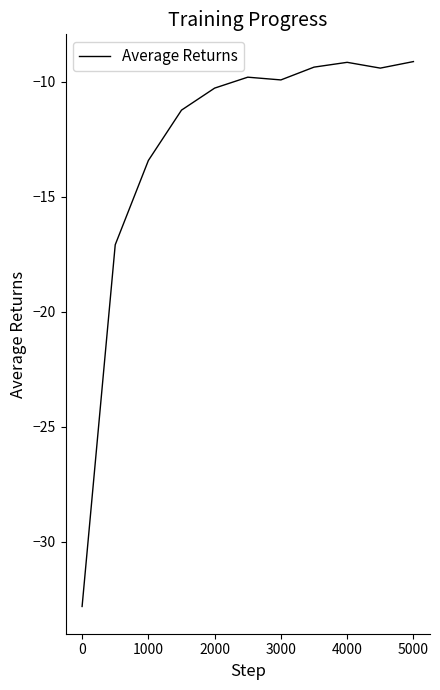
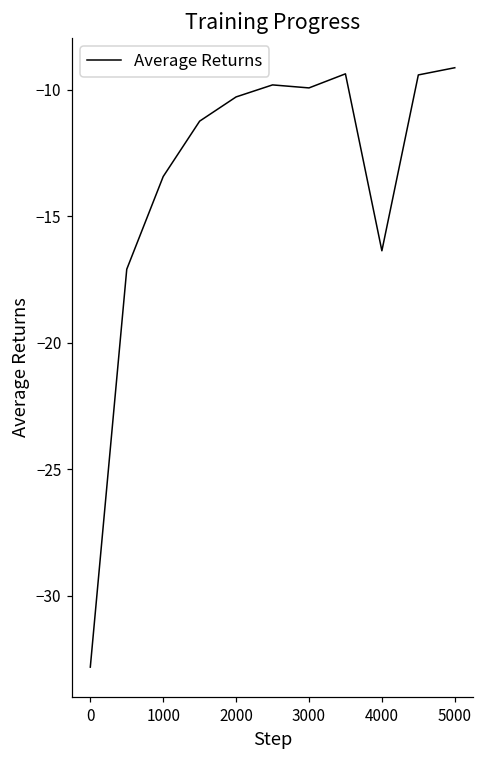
  {
    "0": -32.8,
    "1000": -13.4,
    "2000": -10.3,
    "3000": -9.9,
-   "4000": -9.2,
+   "4000": -16.4,
    "5000": -9.1
  }
